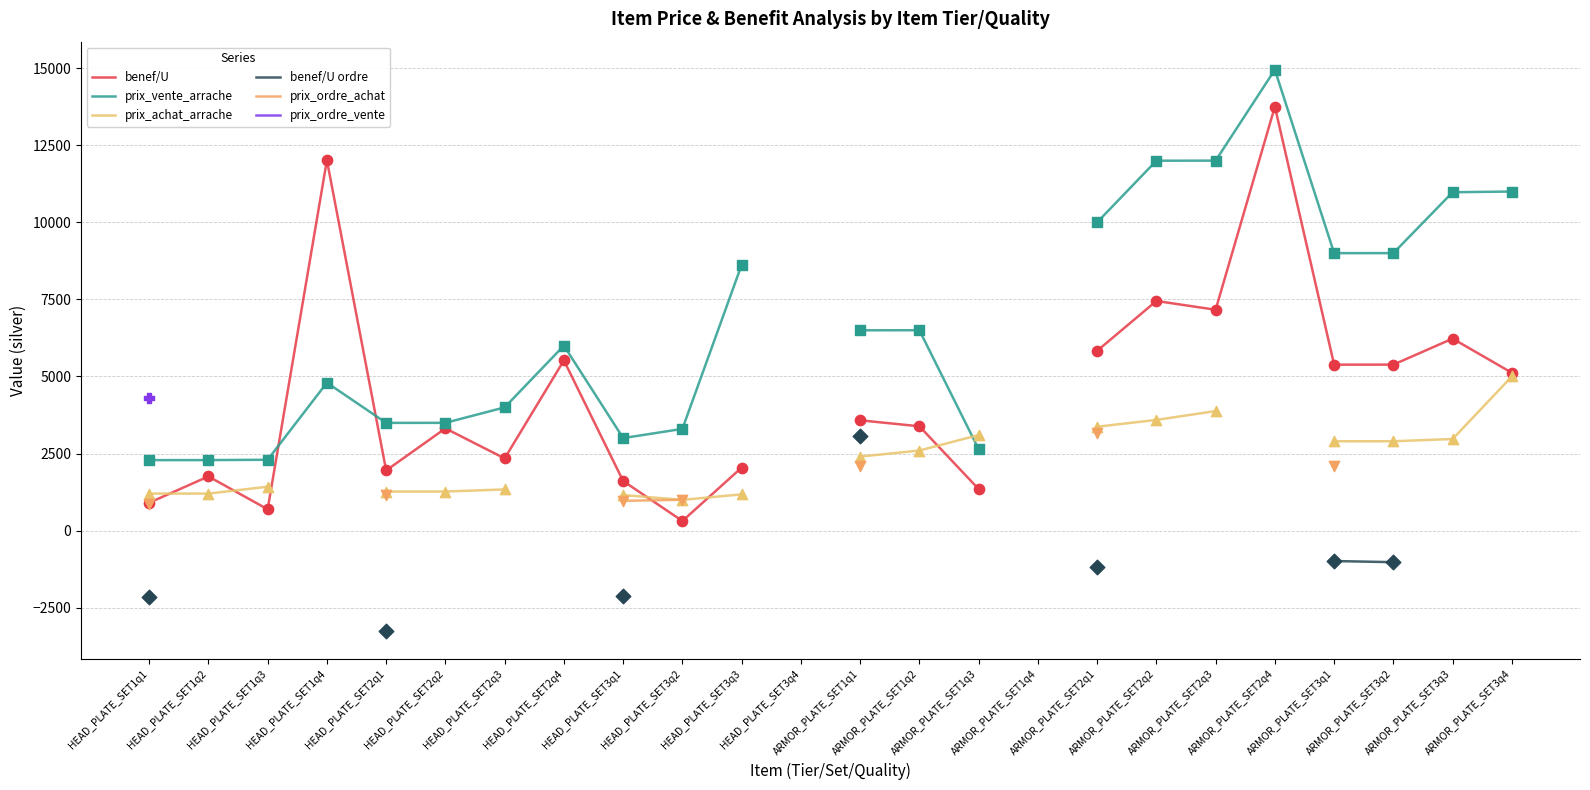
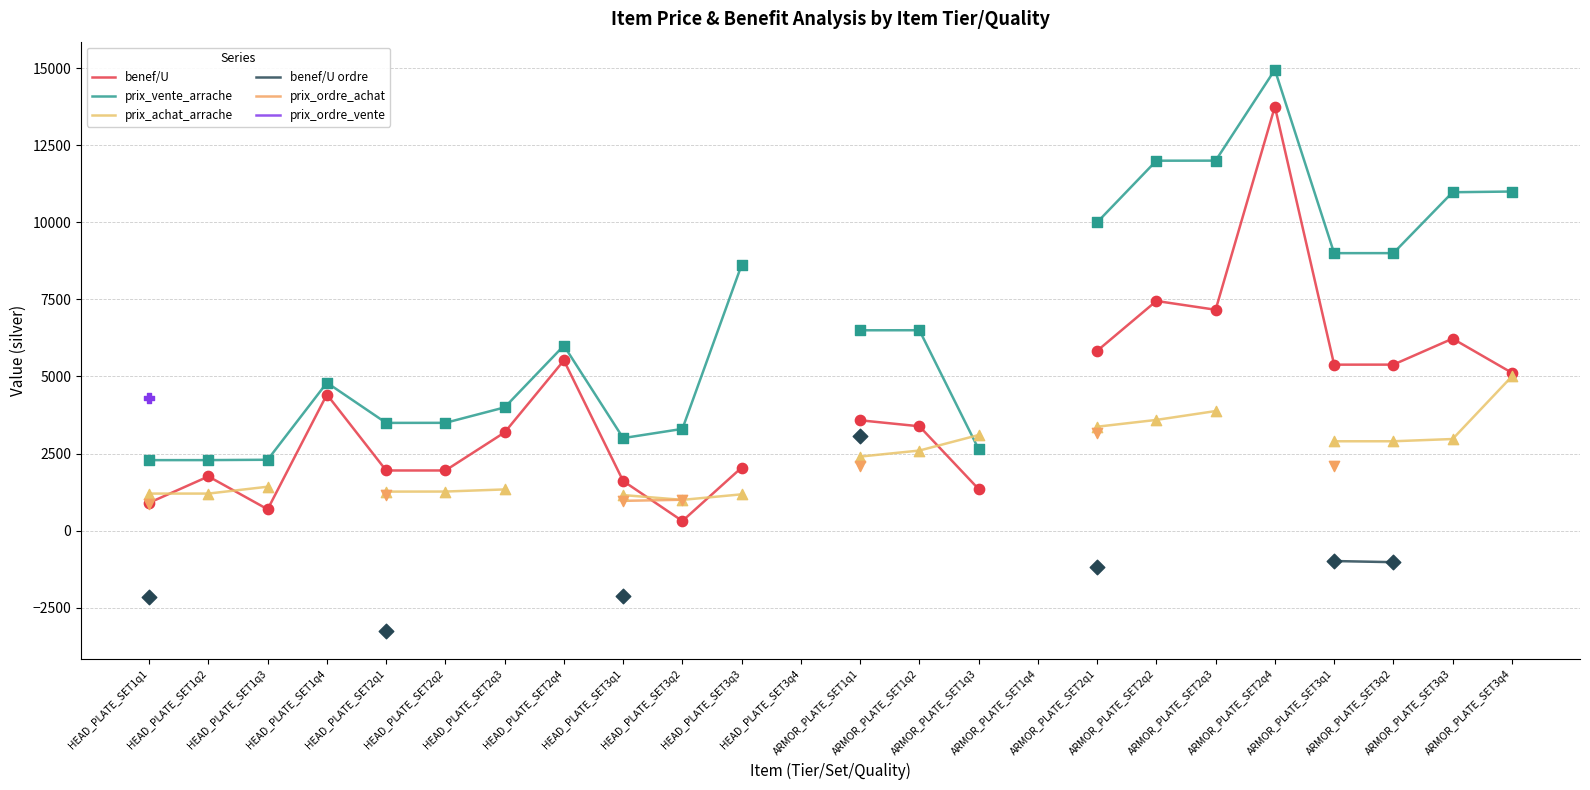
  {
    "benef/U": {
      "HEAD_PLATE_SET1q2": 1800,
      "HEAD_PLATE_SET1q3": 700,
-     "HEAD_PLATE_SET1q4": 12000,
+     "HEAD_PLATE_SET1q4": 4400,
      "HEAD_PLATE_SET2q1": 1900,
-     "HEAD_PLATE_SET2q2": 3300,
-     "HEAD_PLATE_SET2q3": 2300,
+     "HEAD_PLATE_SET2q2": 1900,
+     "HEAD_PLATE_SET2q3": 3200,
      "HEAD_PLATE_SET2q4": 5500,
      "HEAD_PLATE_SET3q1": 1600,
      "HEAD_PLATE_SET3q2": 300,
      "HEAD_PLATE_SET3q3": 2000,
      "ARMOR_PLATE_SET1q1": 3600,
      "ARMOR_PLATE_SET1q2": 3400,
      "ARMOR_PLATE_SET1q3": 1300,
      "ARMOR_PLATE_SET2q1": 5800,
      "ARMOR_PLATE_SET2q2": 7400,
      "ARMOR_PLATE_SET2q3": 7200,
      "ARMOR_PLATE_SET2q4": 13800,
      "ARMOR_PLATE_SET3q1": 5400,
      "ARMOR_PLATE_SET3q2": 5400,
      "ARMOR_PLATE_SET3q3": 6200,
      "ARMOR_PLATE_SET3q4": 5100
    },
    "prix_vente_arrache": {
      "HEAD_PLATE_SET1q1": 2300,
      "HEAD_PLATE_SET1q2": 2300,
      "HEAD_PLATE_SET1q3": 2300,
      "HEAD_PLATE_SET1q4": 4800,
      "HEAD_PLATE_SET2q1": 3500,
      "HEAD_PLATE_SET2q2": 3500,
      "HEAD_PLATE_SET2q3": 4000,
      "HEAD_PLATE_SET2q4": 6000,
      "HEAD_PLATE_SET3q1": 3000,
      "HEAD_PLATE_SET3q2": 3300,
      "HEAD_PLATE_SET3q3": 8600,
      "ARMOR_PLATE_SET1q1": 6500,
      "ARMOR_PLATE_SET1q2": 6500,
      "ARMOR_PLATE_SET1q3": 2600,
      "ARMOR_PLATE_SET2q1": 10000,
      "ARMOR_PLATE_SET2q2": 12000,
      "ARMOR_PLATE_SET2q3": 12000,
      "ARMOR_PLATE_SET2q4": 14900,
      "ARMOR_PLATE_SET3q1": 9000,
      "ARMOR_PLATE_SET3q2": 9000,
      "ARMOR_PLATE_SET3q3": 11000,
      "ARMOR_PLATE_SET3q4": 11000
    },
    "benef/U ordre": {
      "HEAD_PLATE_SET1q1": -2200,
      "HEAD_PLATE_SET2q1": -3300,
      "HEAD_PLATE_SET3q1": -2100,
      "ARMOR_PLATE_SET1q1": 3100,
      "ARMOR_PLATE_SET2q1": -1200,
      "ARMOR_PLATE_SET3q1": -1000,
      "ARMOR_PLATE_SET3q2": -1000
    },
    "prix_ordre_vente": {
      "HEAD_PLATE_SET1q1": 4300
    }
  }
